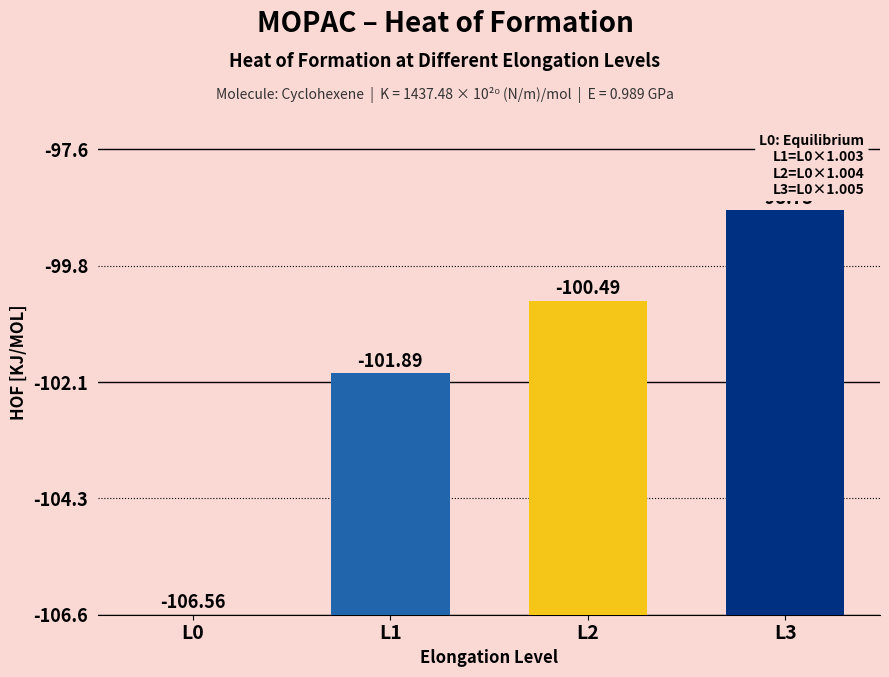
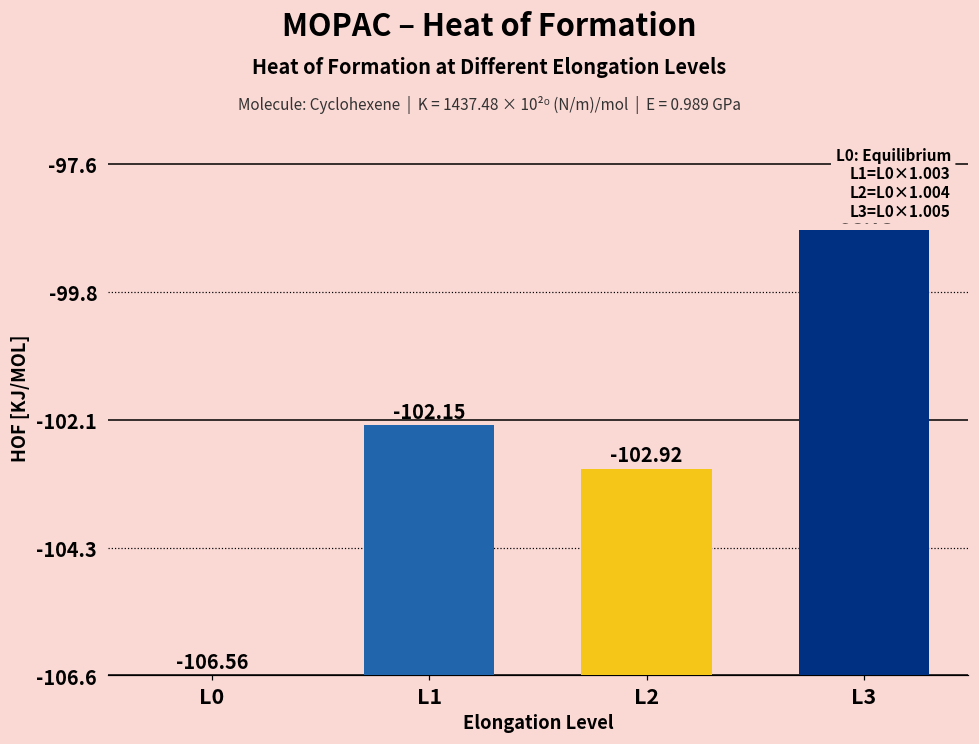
  {
-   "L1": -101.89,
-   "L2": -100.49
+   "L1": -102.15,
+   "L2": -102.92
  }
